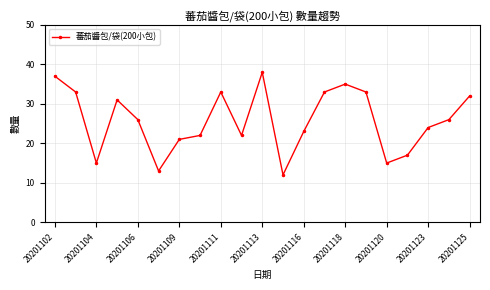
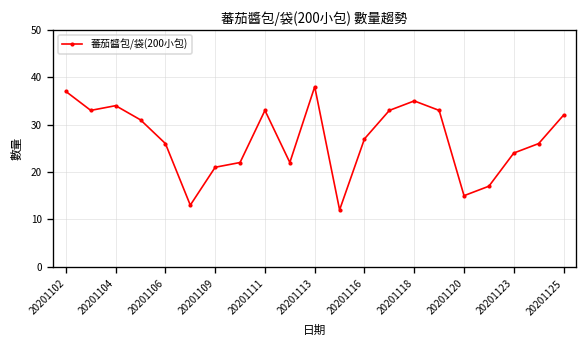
  {
    "20201102": 37,
-   "20201104": 15,
+   "20201104": 34,
    "20201106": 26,
    "20201109": 21,
    "20201111": 33,
    "20201113": 38,
-   "20201116": 23,
+   "20201116": 27,
    "20201118": 35,
    "20201120": 15,
    "20201123": 24,
    "20201125": 32
  }
